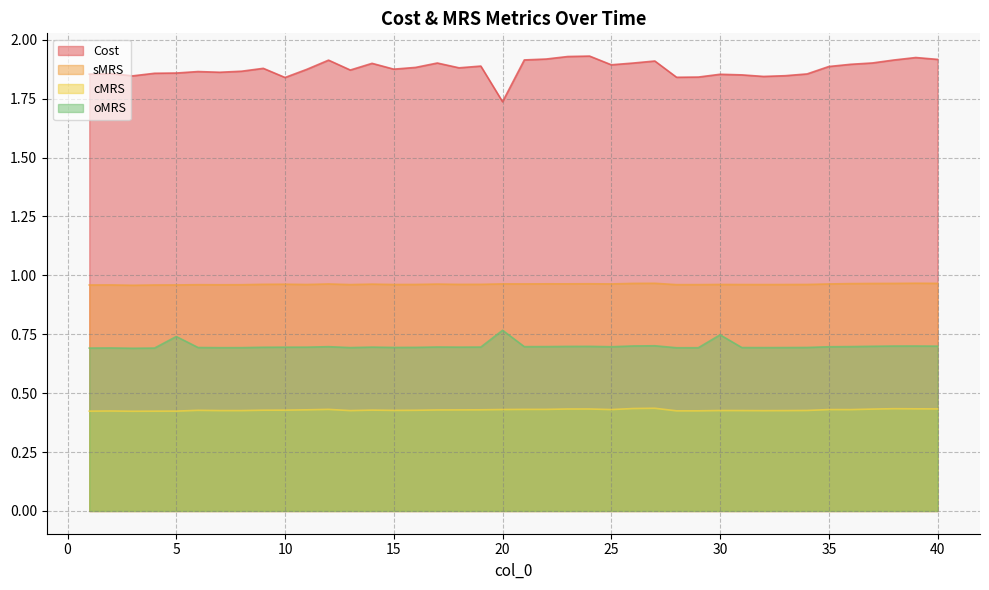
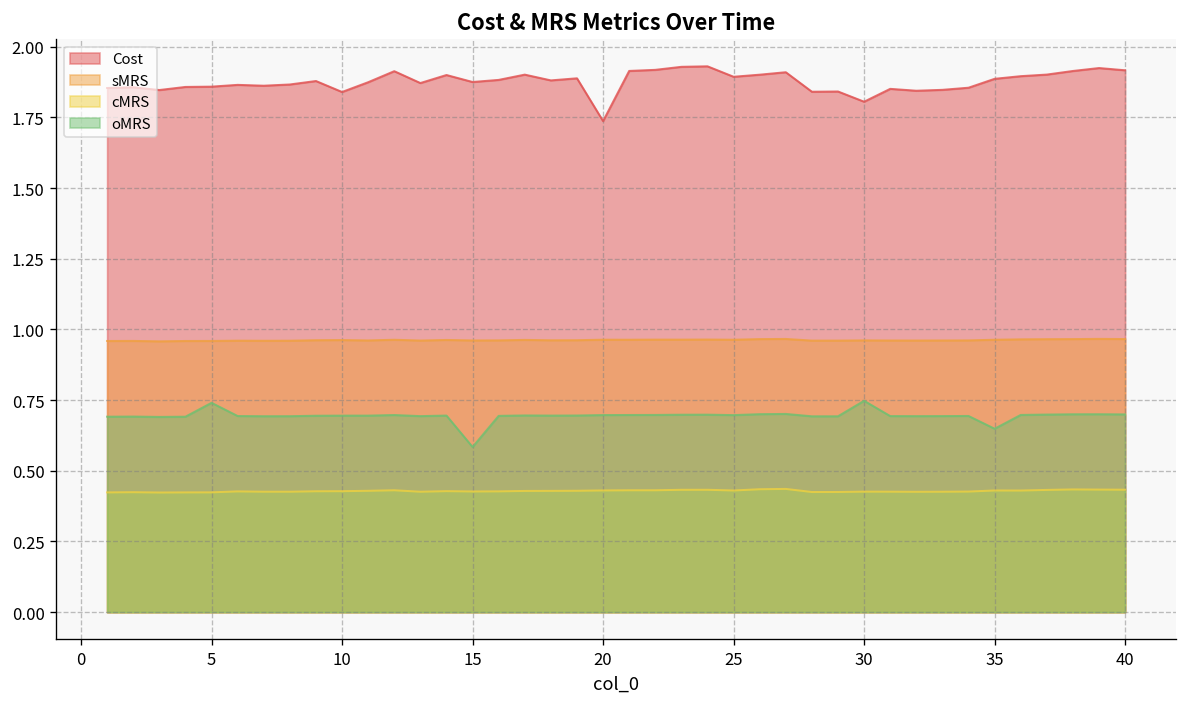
  {
    "Cost": {
      "5": 1.86,
      "10": 1.84,
      "15": 1.88,
      "20": 1.74,
      "25": 1.89,
-     "30": 1.85,
+     "30": 1.81,
      "35": 1.89,
      "40": 1.92
    },
    "oMRS": {
      "5": 0.74,
      "10": 0.70,
-     "15": 0.69,
-     "20": 0.77,
+     "15": 0.58,
+     "20": 0.70,
      "25": 0.70,
      "30": 0.75,
-     "35": 0.70,
+     "35": 0.65,
      "40": 0.70
    }
  }
